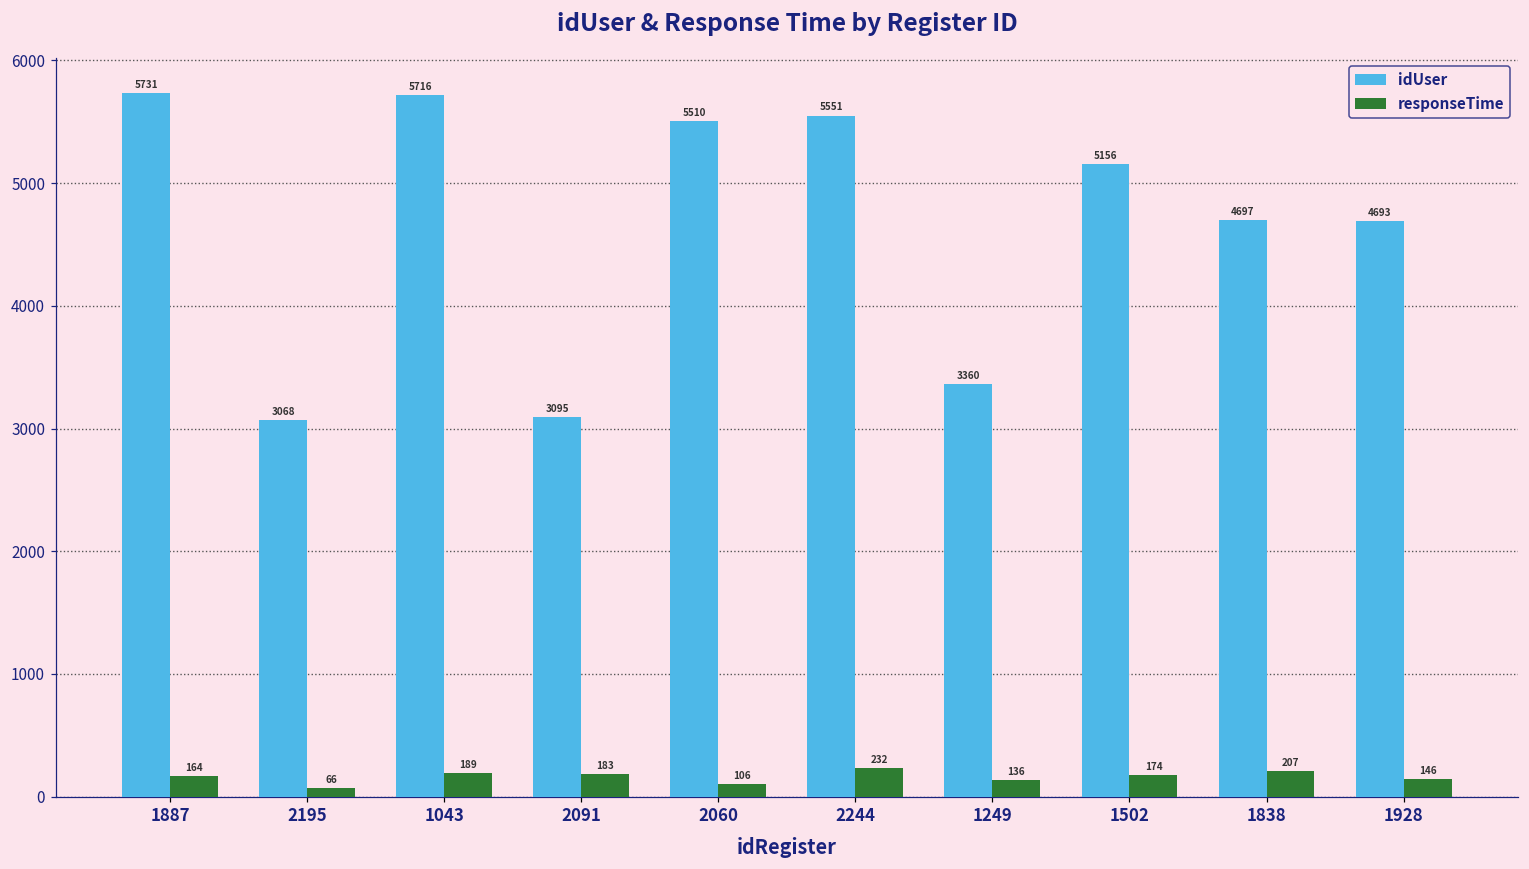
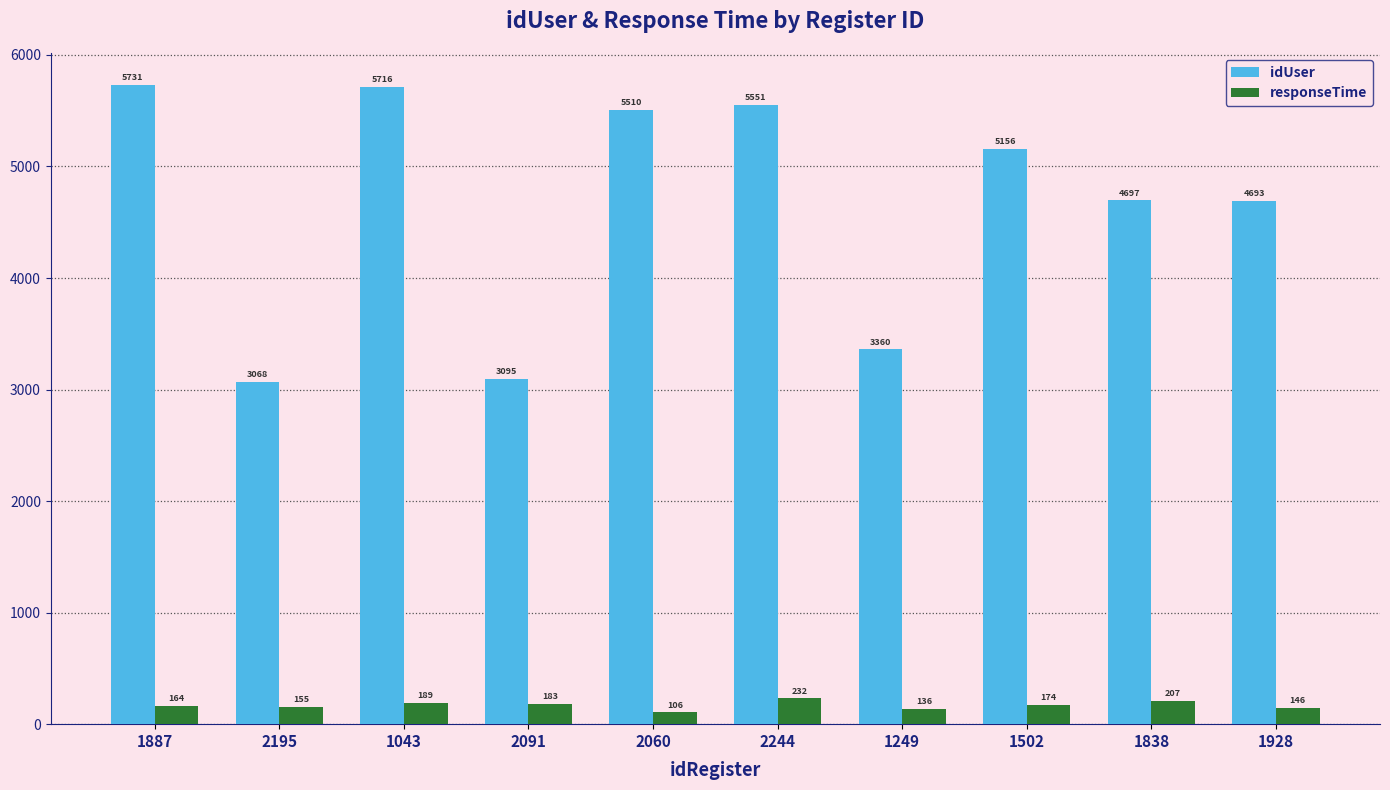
  {
    "idUser": {
      "1887": 5731,
      "2195": 3068,
      "1043": 5716,
      "2091": 3095,
      "2060": 5510,
      "2244": 5551,
      "1249": 3360,
      "1502": 5156,
      "1838": 4697,
      "1928": 4693
    },
    "responseTime": {
      "1887": 164,
-     "2195": 66,
+     "2195": 155,
      "1043": 189,
      "2091": 183,
      "2060": 106,
      "2244": 232,
      "1249": 136,
      "1502": 174,
      "1838": 207,
      "1928": 146
    }
  }
